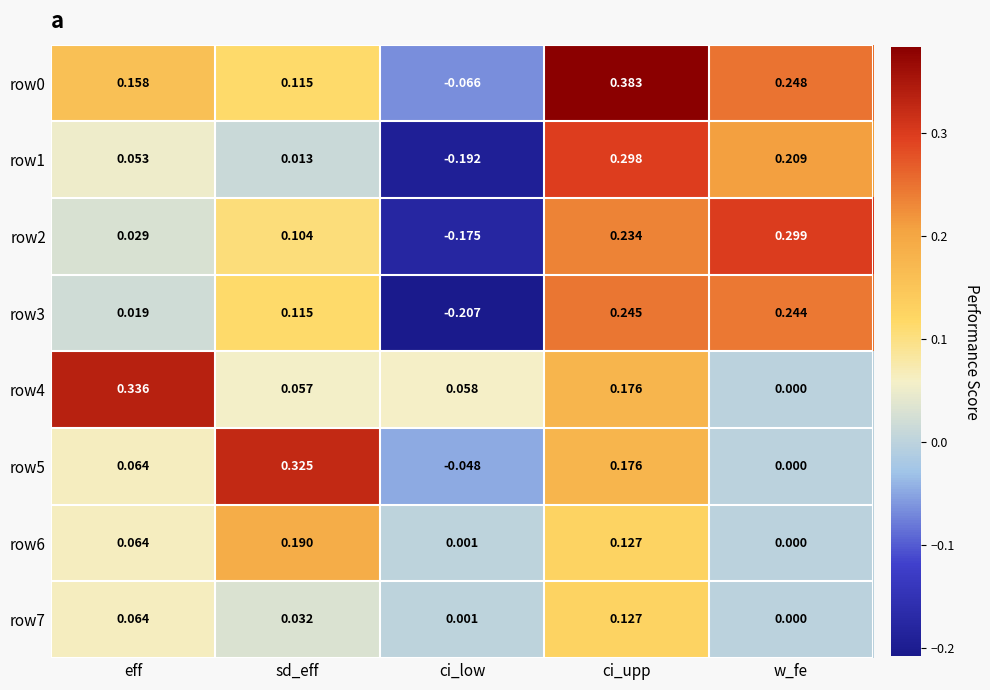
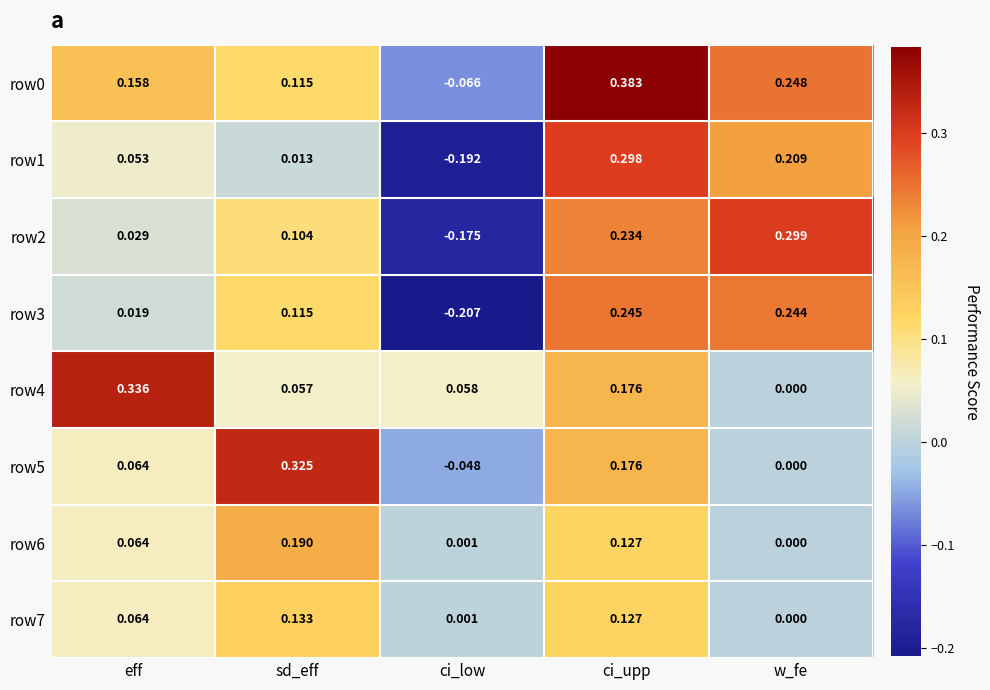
  {
    "row0": {
      "eff": 0.158,
      "sd_eff": 0.115,
      "ci_low": -0.066,
      "ci_upp": 0.383,
      "w_fe": 0.248
    },
    "row1": {
      "eff": 0.053,
      "sd_eff": 0.013,
      "ci_low": -0.192,
      "ci_upp": 0.298,
      "w_fe": 0.209
    },
    "row2": {
      "eff": 0.029,
      "sd_eff": 0.104,
      "ci_low": -0.175,
      "ci_upp": 0.234,
      "w_fe": 0.299
    },
    "row3": {
      "eff": 0.019,
      "sd_eff": 0.115,
      "ci_low": -0.207,
      "ci_upp": 0.245,
      "w_fe": 0.244
    },
    "row4": {
      "eff": 0.336,
      "sd_eff": 0.057,
      "ci_low": 0.058,
      "ci_upp": 0.176,
      "w_fe": 0.000
    },
    "row5": {
      "eff": 0.064,
      "sd_eff": 0.325,
      "ci_low": -0.048,
      "ci_upp": 0.176,
      "w_fe": 0.000
    },
    "row6": {
      "eff": 0.064,
      "sd_eff": 0.190,
      "ci_low": 0.001,
      "ci_upp": 0.127,
      "w_fe": 0.000
    },
    "row7": {
      "eff": 0.064,
-     "sd_eff": 0.032,
+     "sd_eff": 0.133,
      "ci_low": 0.001,
      "ci_upp": 0.127,
      "w_fe": 0.000
    }
  }
